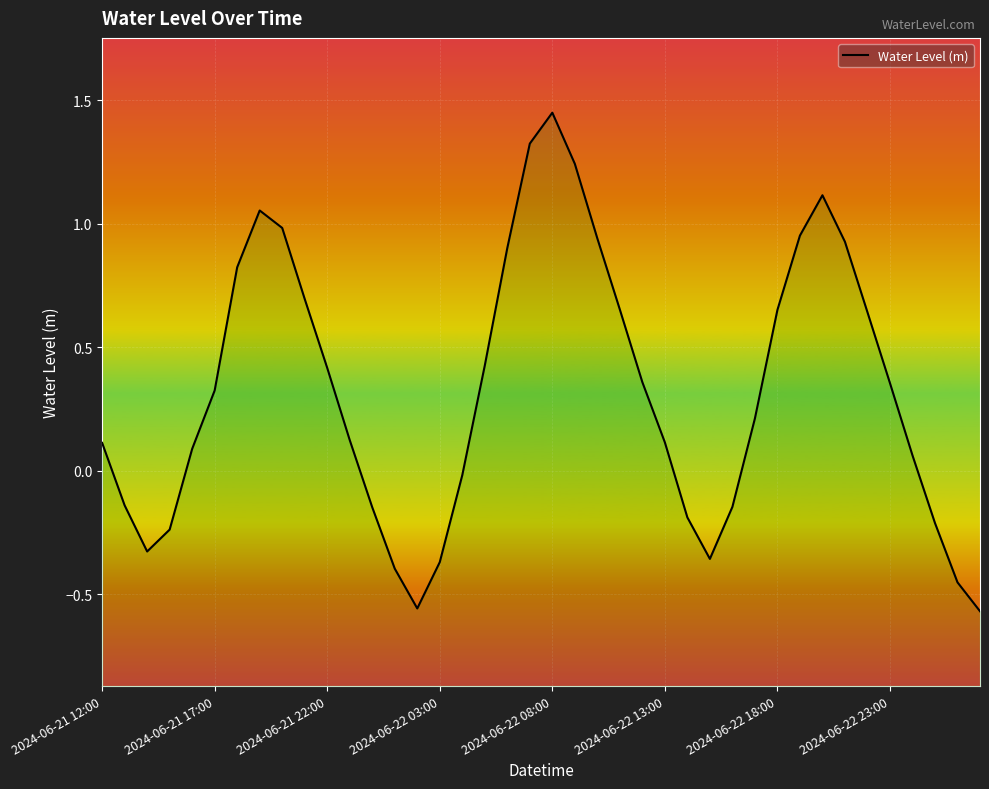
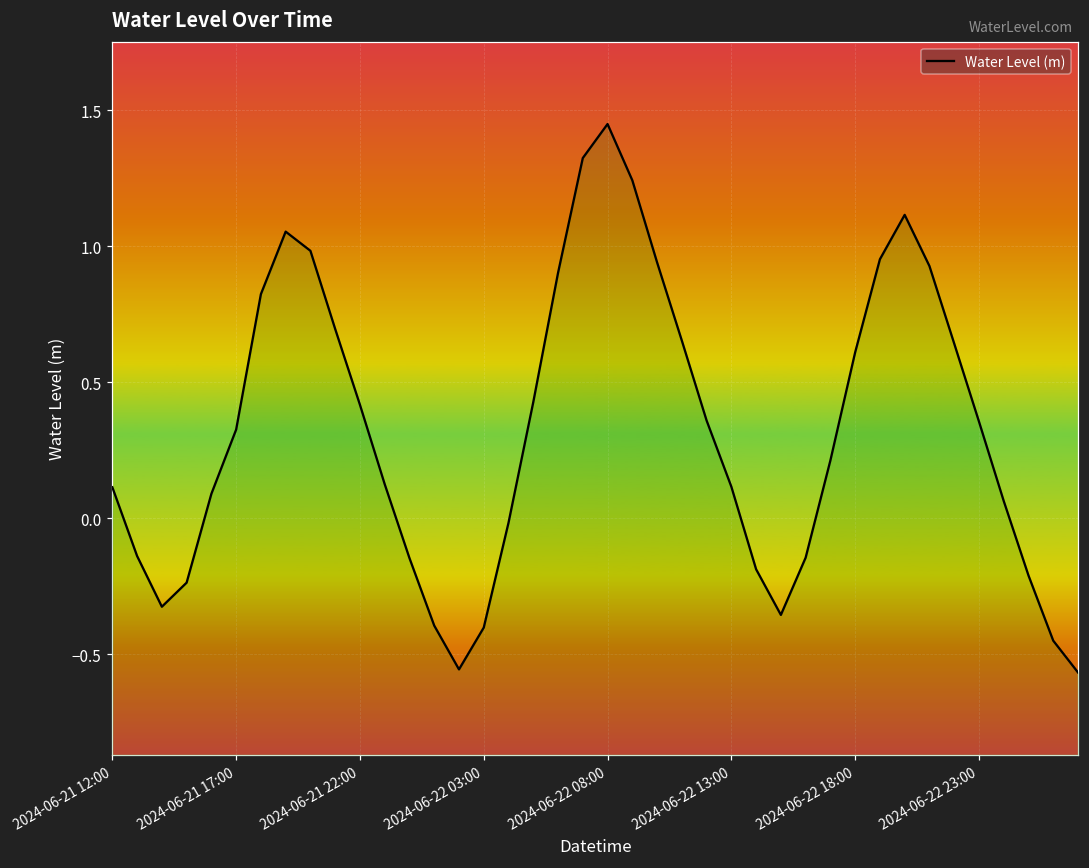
  {
    "2024-06-21 12:00": 0.11,
    "2024-06-21 17:00": 0.33,
    "2024-06-21 22:00": 0.42,
-   "2024-06-22 03:00": -0.37,
+   "2024-06-22 03:00": -0.40,
    "2024-06-22 08:00": 1.45,
    "2024-06-22 13:00": 0.12,
-   "2024-06-22 18:00": 0.65,
+   "2024-06-22 18:00": 0.61,
    "2024-06-22 23:00": 0.36
  }
